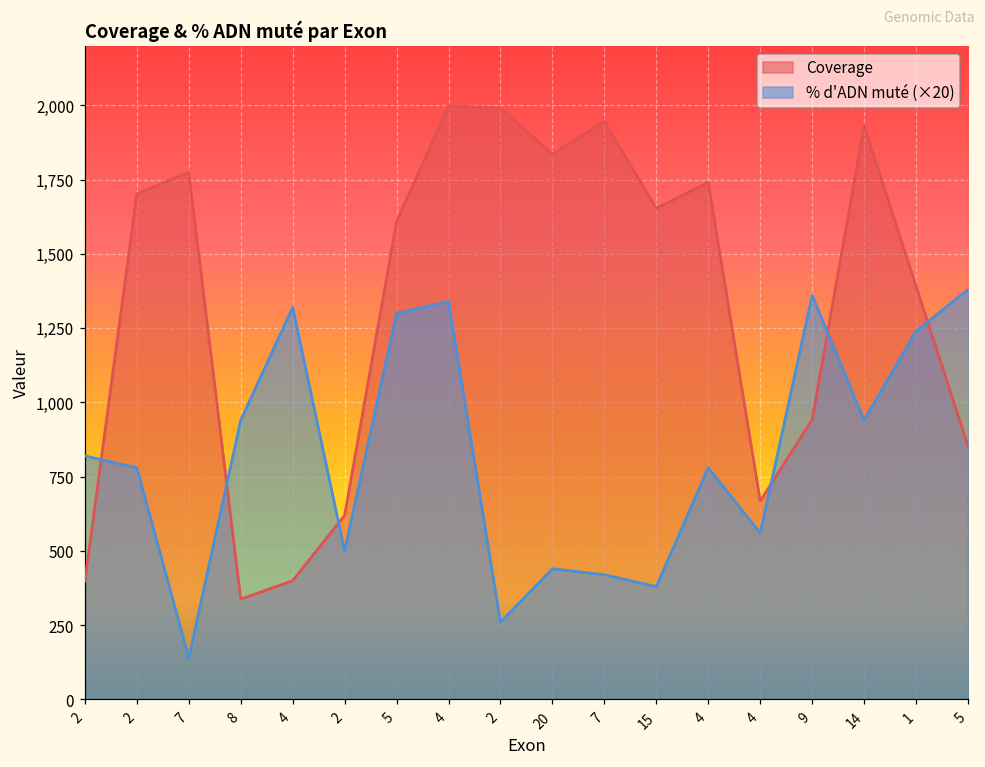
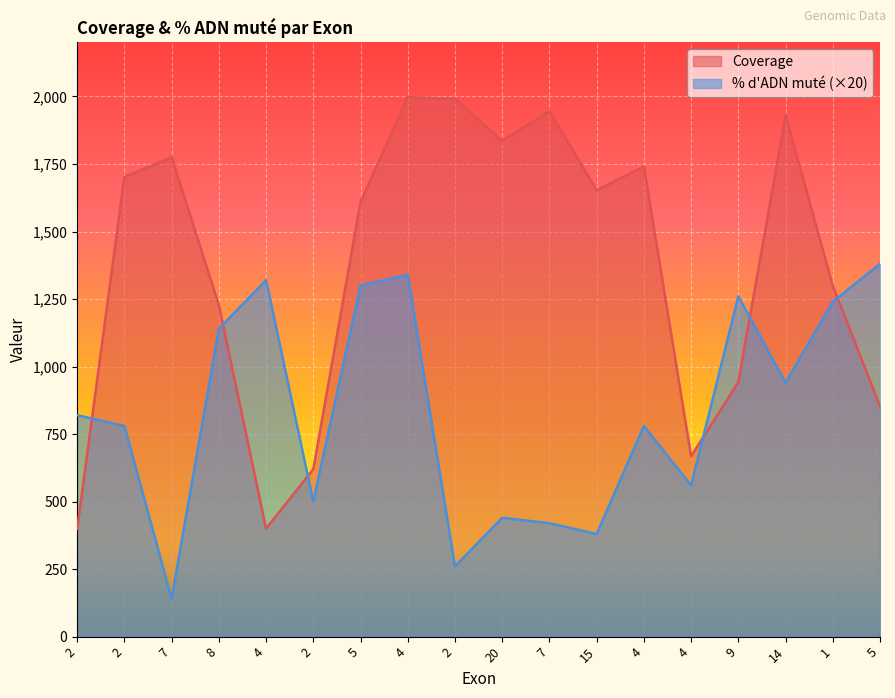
  {
    "Coverage": {
-     "8": "340",
+     "8": "1,230",
      "20": "1,840",
      "15": "1,650",
      "9": "940",
      "14": "1,930",
-     "1": "1,390"
+     "1": "1,300"
    },
    "% d'ADN muté (×20)": {
-     "8": "940",
+     "8": "1,140",
      "20": "440",
      "15": "380",
-     "9": "1,360",
+     "9": "1,260",
      "14": "940",
      "1": "1,240"
    }
  }
